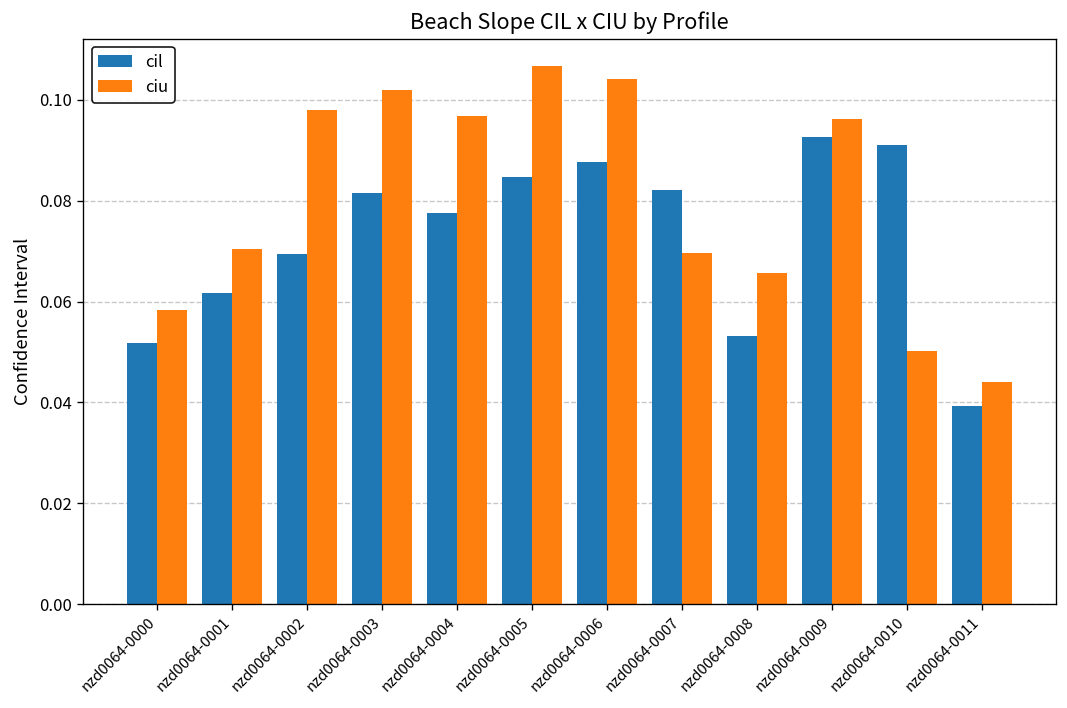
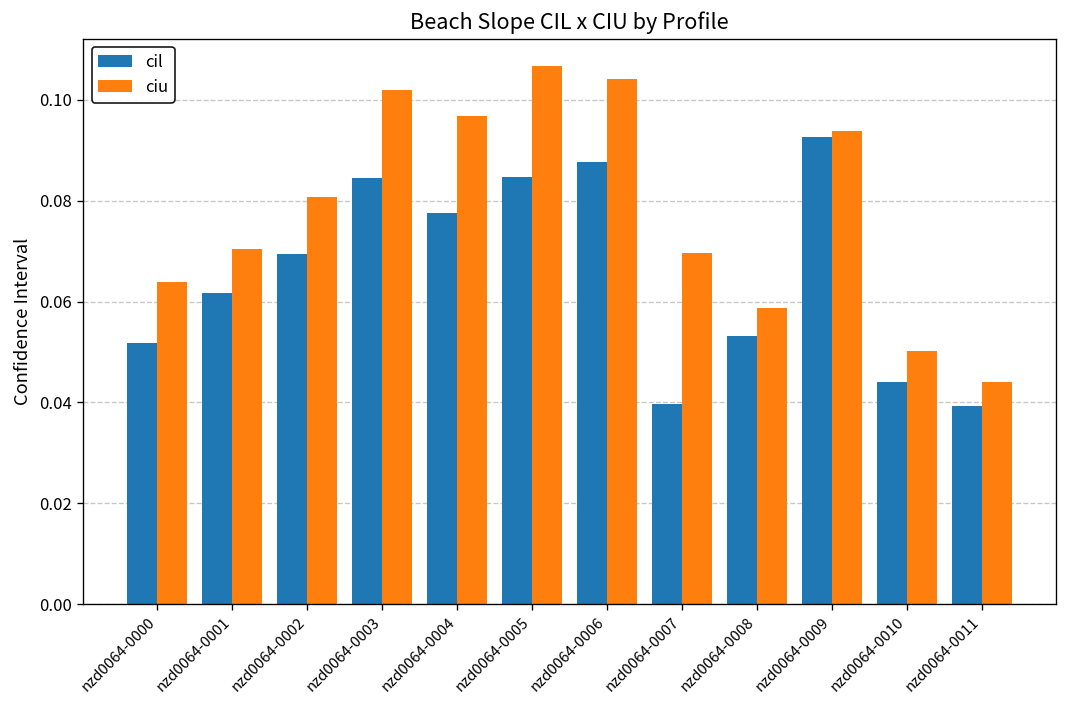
  {
    "cil": {
      "nzd0064-0000": 0.052,
      "nzd0064-0001": 0.062,
      "nzd0064-0002": 0.070,
-     "nzd0064-0003": 0.082,
+     "nzd0064-0003": 0.085,
      "nzd0064-0004": 0.078,
      "nzd0064-0005": 0.085,
      "nzd0064-0006": 0.088,
-     "nzd0064-0007": 0.082,
+     "nzd0064-0007": 0.040,
      "nzd0064-0008": 0.053,
      "nzd0064-0009": 0.093,
-     "nzd0064-0010": 0.091,
+     "nzd0064-0010": 0.044,
      "nzd0064-0011": 0.039
    },
    "ciu": {
-     "nzd0064-0000": 0.058,
+     "nzd0064-0000": 0.064,
      "nzd0064-0001": 0.071,
-     "nzd0064-0002": 0.098,
+     "nzd0064-0002": 0.081,
      "nzd0064-0003": 0.102,
      "nzd0064-0004": 0.097,
      "nzd0064-0005": 0.107,
      "nzd0064-0006": 0.104,
      "nzd0064-0007": 0.070,
-     "nzd0064-0008": 0.066,
-     "nzd0064-0009": 0.096,
+     "nzd0064-0008": 0.059,
+     "nzd0064-0009": 0.094,
      "nzd0064-0010": 0.050,
      "nzd0064-0011": 0.044
    }
  }
